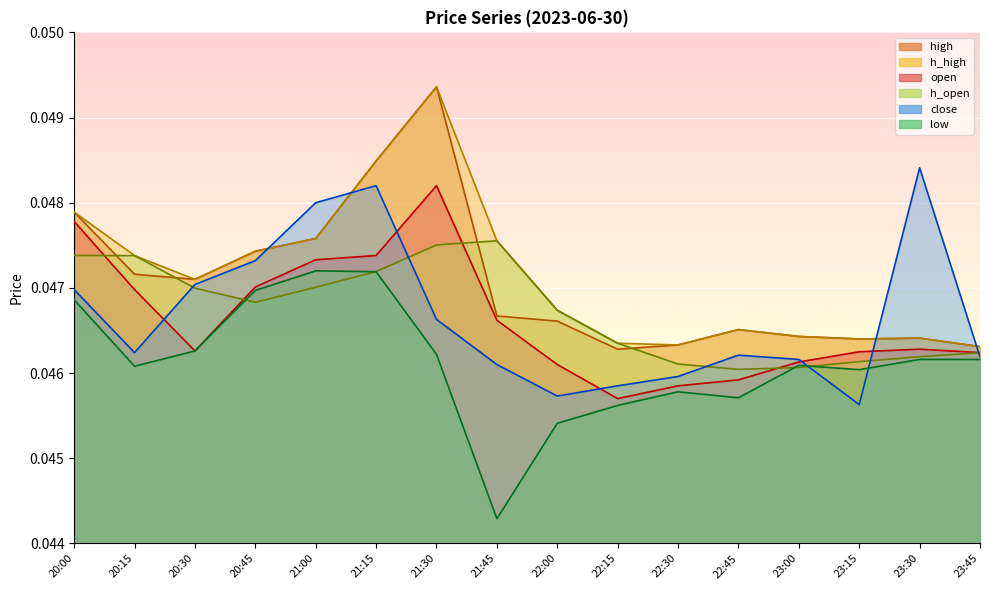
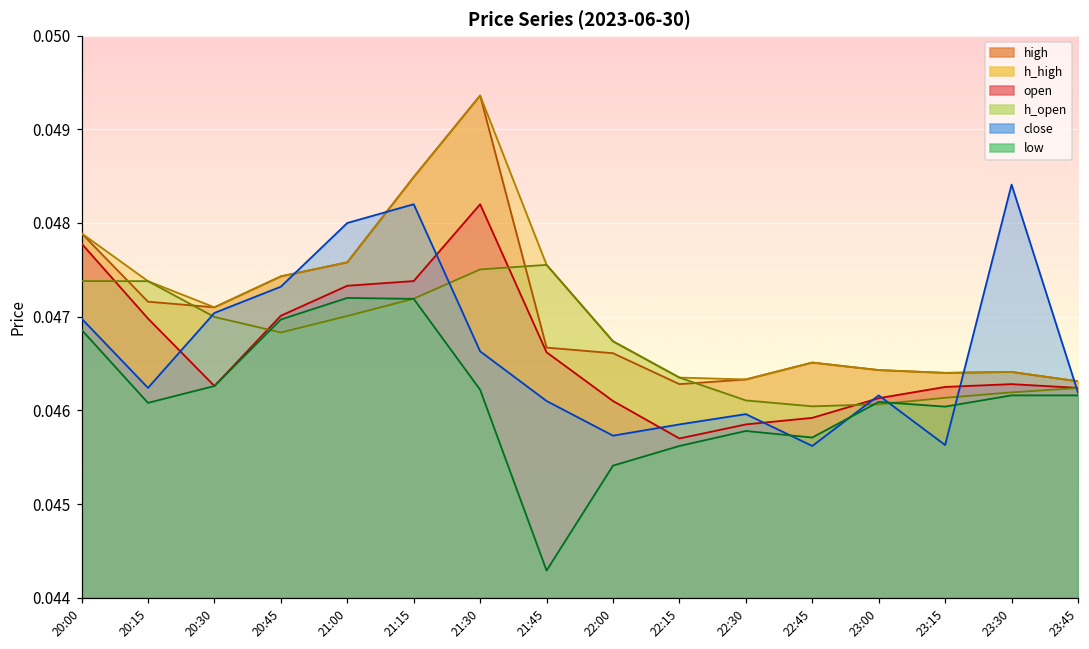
  {
    "close": {
      "20:00": 0.0470,
      "20:15": 0.0462,
      "20:30": 0.0470,
      "20:45": 0.0473,
      "21:00": 0.0480,
      "21:15": 0.0482,
      "21:30": 0.0466,
      "21:45": 0.0461,
      "22:00": 0.0457,
      "22:15": 0.0459,
      "22:30": 0.0460,
-     "22:45": 0.0462,
+     "22:45": 0.0456,
      "23:00": 0.0462,
      "23:15": 0.0456,
      "23:30": 0.0484
    }
  }
